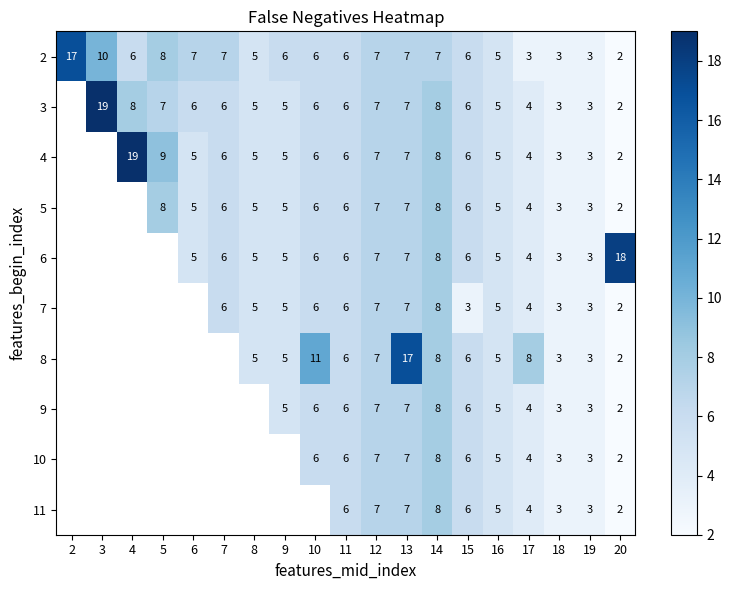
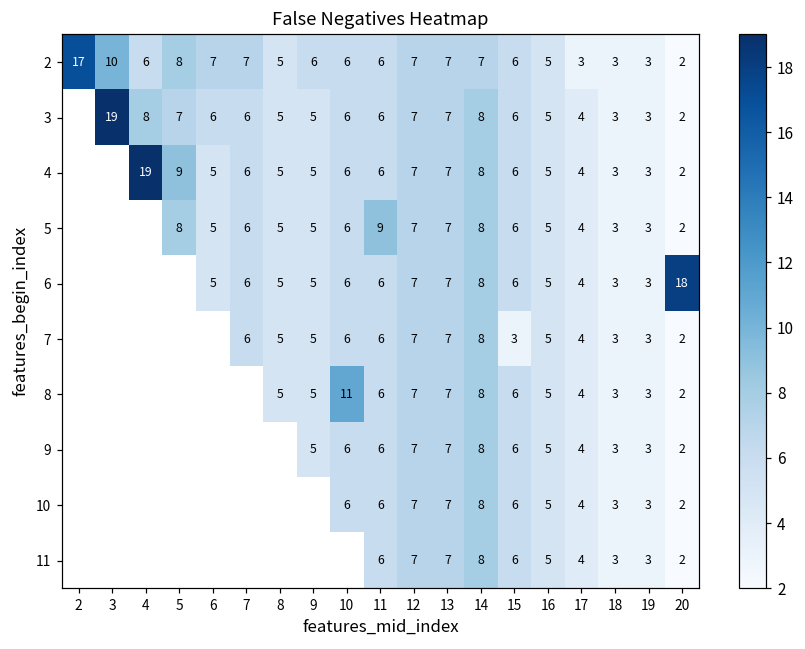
  {
    "2": {
      "2": 17,
      "3": 10,
      "4": 6,
      "5": 8,
      "6": 7,
      "7": 7,
      "8": 5,
      "9": 6,
      "10": 6,
      "11": 6,
      "12": 7,
      "13": 7,
      "14": 7,
      "15": 6,
      "16": 5,
      "17": 3,
      "18": 3,
      "19": 3,
      "20": 2
    },
    "3": {
      "3": 19,
      "4": 8,
      "5": 7,
      "6": 6,
      "7": 6,
      "8": 5,
      "9": 5,
      "10": 6,
      "11": 6,
      "12": 7,
      "13": 7,
      "14": 8,
      "15": 6,
      "16": 5,
      "17": 4,
      "18": 3,
      "19": 3,
      "20": 2
    },
    "4": {
      "4": 19,
      "5": 9,
      "6": 5,
      "7": 6,
      "8": 5,
      "9": 5,
      "10": 6,
      "11": 6,
      "12": 7,
      "13": 7,
      "14": 8,
      "15": 6,
      "16": 5,
      "17": 4,
      "18": 3,
      "19": 3,
      "20": 2
    },
    "5": {
      "5": 8,
      "6": 5,
      "7": 6,
      "8": 5,
      "9": 5,
      "10": 6,
-     "11": 6,
+     "11": 9,
      "12": 7,
      "13": 7,
      "14": 8,
      "15": 6,
      "16": 5,
      "17": 4,
      "18": 3,
      "19": 3,
      "20": 2
    },
    "6": {
      "6": 5,
      "7": 6,
      "8": 5,
      "9": 5,
      "10": 6,
      "11": 6,
      "12": 7,
      "13": 7,
      "14": 8,
      "15": 6,
      "16": 5,
      "17": 4,
      "18": 3,
      "19": 3,
      "20": 18
    },
    "7": {
      "7": 6,
      "8": 5,
      "9": 5,
      "10": 6,
      "11": 6,
      "12": 7,
      "13": 7,
      "14": 8,
      "15": 3,
      "16": 5,
      "17": 4,
      "18": 3,
      "19": 3,
      "20": 2
    },
    "8": {
      "8": 5,
      "9": 5,
      "10": 11,
      "11": 6,
      "12": 7,
-     "13": 17,
+     "13": 7,
      "14": 8,
      "15": 6,
      "16": 5,
-     "17": 8,
+     "17": 4,
      "18": 3,
      "19": 3,
      "20": 2
    },
    "9": {
      "9": 5,
      "10": 6,
      "11": 6,
      "12": 7,
      "13": 7,
      "14": 8,
      "15": 6,
      "16": 5,
      "17": 4,
      "18": 3,
      "19": 3,
      "20": 2
    },
    "10": {
      "10": 6,
      "11": 6,
      "12": 7,
      "13": 7,
      "14": 8,
      "15": 6,
      "16": 5,
      "17": 4,
      "18": 3,
      "19": 3,
      "20": 2
    },
    "11": {
      "11": 6,
      "12": 7,
      "13": 7,
      "14": 8,
      "15": 6,
      "16": 5,
      "17": 4,
      "18": 3,
      "19": 3,
      "20": 2
    }
  }
